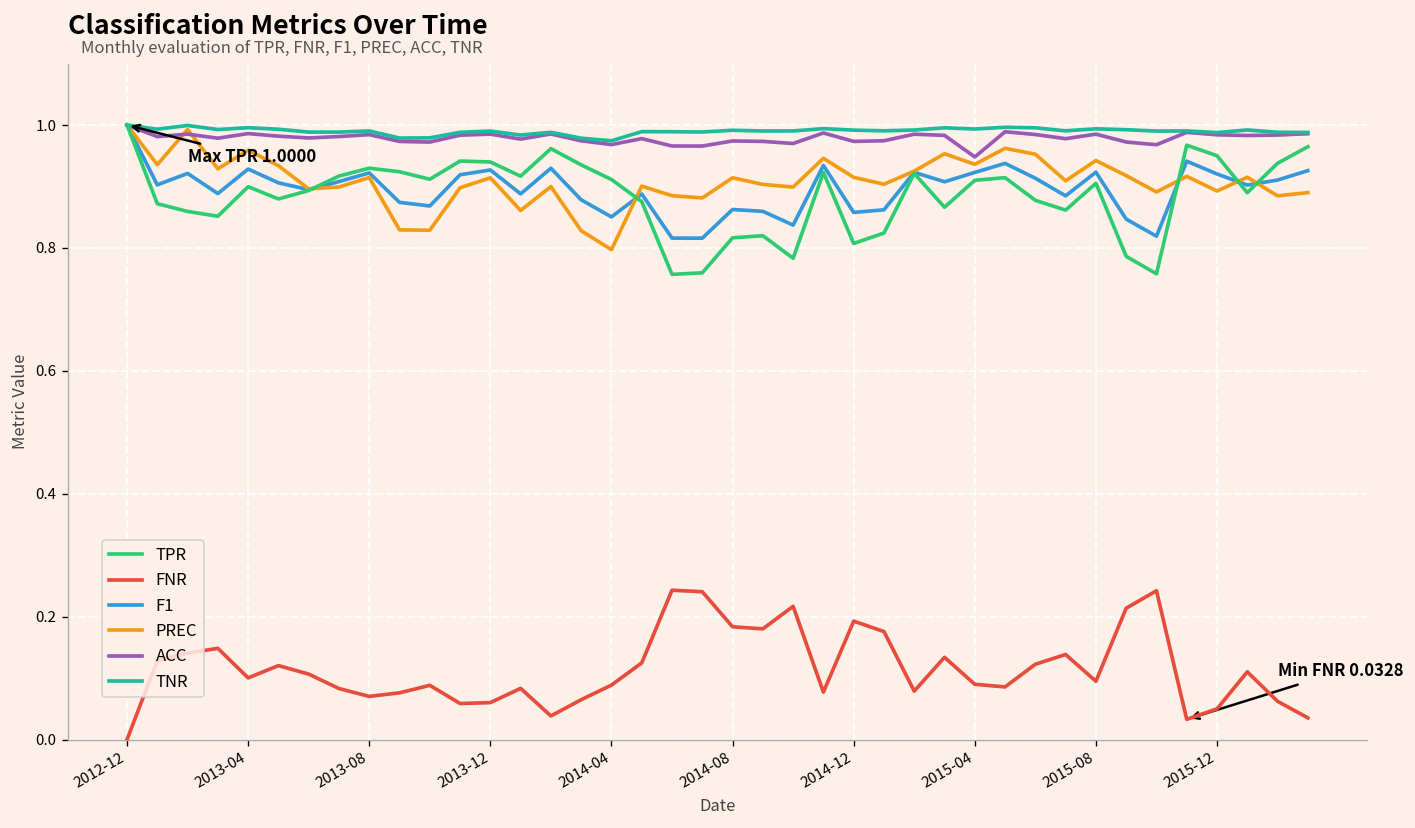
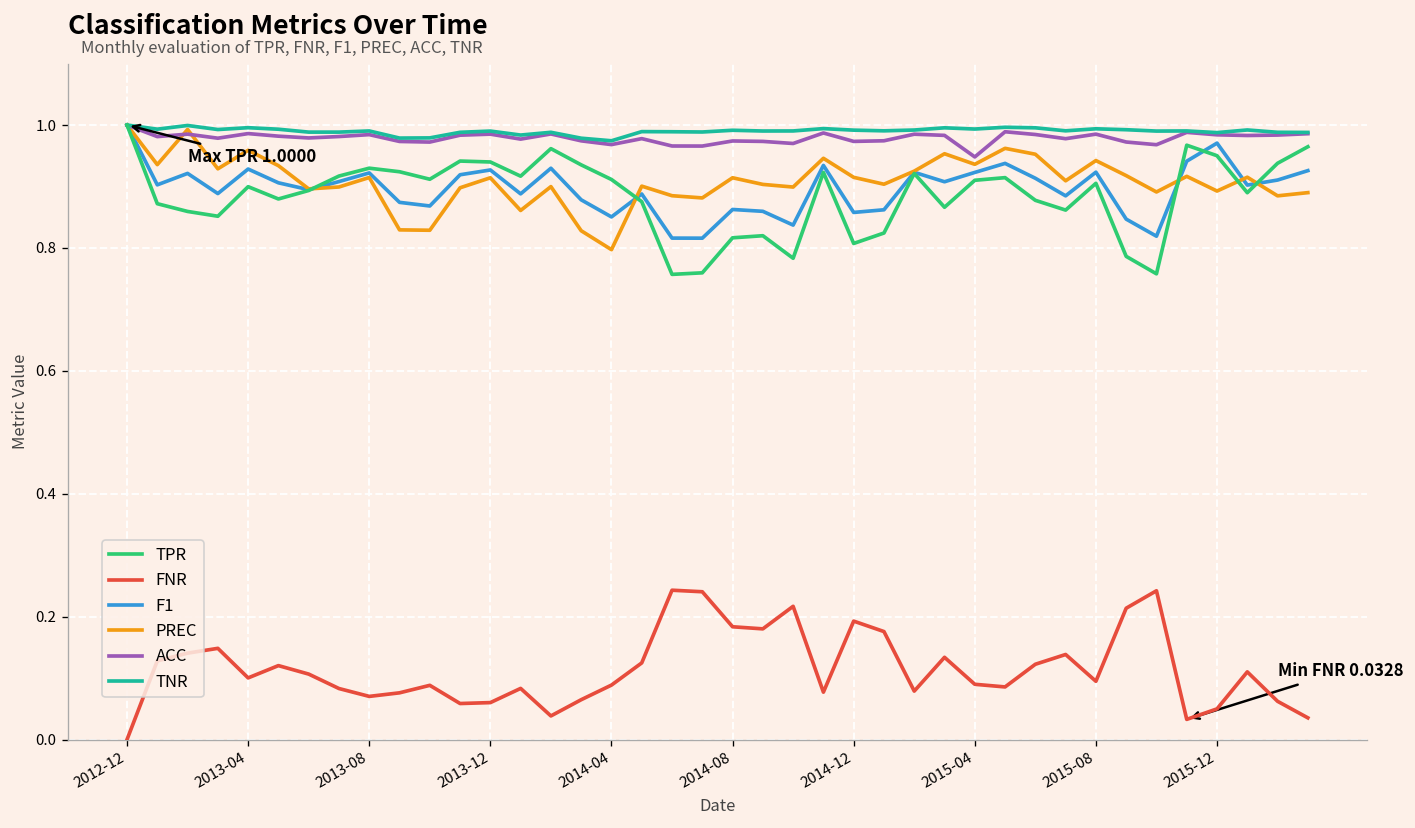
  {
    "FNR": {
      "2012-12": 0.00,
      "2013-04": 0.10,
      "2013-08": 0.07,
      "2013-12": 0.06,
      "2014-04": 0.09,
      "2014-08": 0.18,
      "2014-12": 0.19,
      "2015-04": 0.09,
      "2015-08": 0.09
    },
    "F1": {
      "2013-04": 0.93,
      "2013-08": 0.92,
      "2013-12": 0.93,
      "2014-04": 0.85,
      "2014-08": 0.86,
      "2014-12": 0.86,
      "2015-04": 0.92,
      "2015-08": 0.92,
-     "2015-12": 0.92
+     "2015-12": 0.97
    },
    "PREC": {
      "2013-08": 0.91,
      "2013-12": 0.91,
      "2014-04": 0.80,
      "2014-08": 0.91,
      "2014-12": 0.91,
      "2015-04": 0.94,
      "2015-08": 0.94,
      "2015-12": 0.89
    },
    "ACC": {
      "2013-08": 0.98,
      "2013-12": 0.99,
      "2014-04": 0.97,
      "2014-08": 0.97,
      "2014-12": 0.97,
      "2015-04": 0.95,
      "2015-08": 0.99
    }
  }
